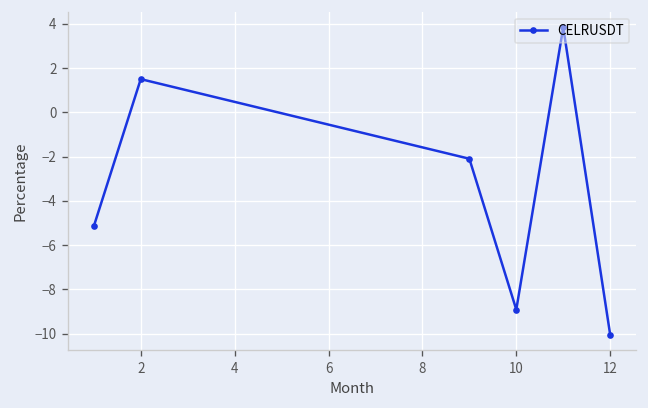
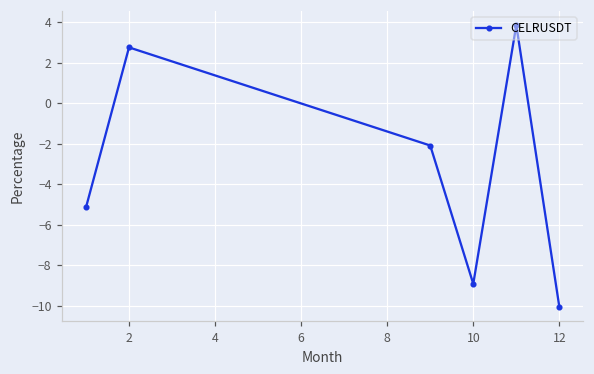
  {
-   "2": 1.5,
+   "2": 2.7,
    "10": -8.9,
    "12": -10.1
  }
